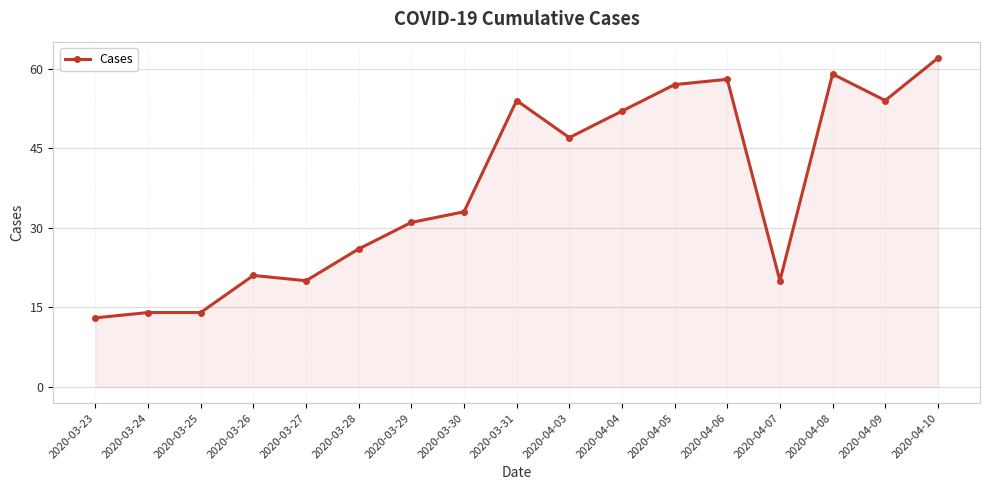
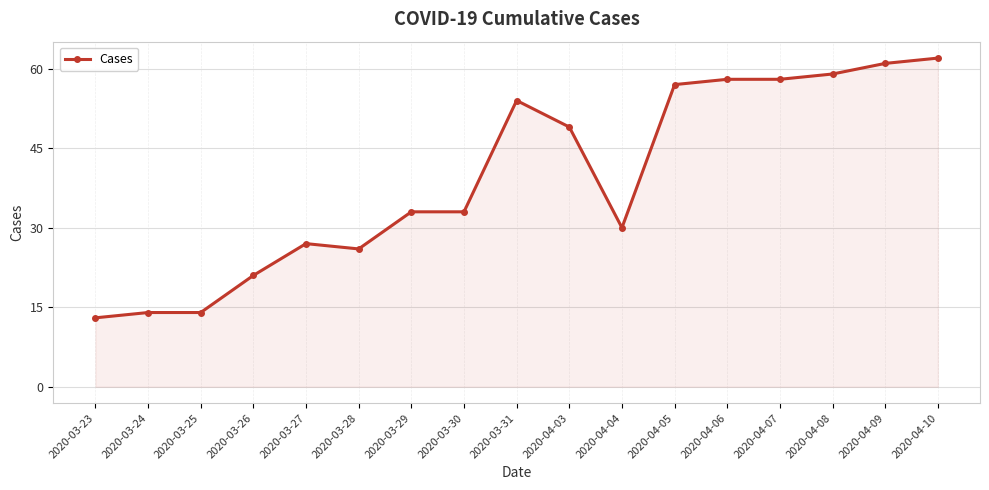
  {
    "2020-03-23": 13,
    "2020-03-24": 14,
    "2020-03-25": 14,
    "2020-03-26": 21,
-   "2020-03-27": 20,
+   "2020-03-27": 27,
    "2020-03-28": 26,
-   "2020-03-29": 31,
+   "2020-03-29": 33,
    "2020-03-30": 33,
    "2020-03-31": 54,
-   "2020-04-03": 47,
-   "2020-04-04": 52,
+   "2020-04-03": 49,
+   "2020-04-04": 30,
    "2020-04-05": 57,
    "2020-04-06": 58,
-   "2020-04-07": 20,
+   "2020-04-07": 58,
    "2020-04-08": 59,
-   "2020-04-09": 54,
+   "2020-04-09": 61,
    "2020-04-10": 62
  }
